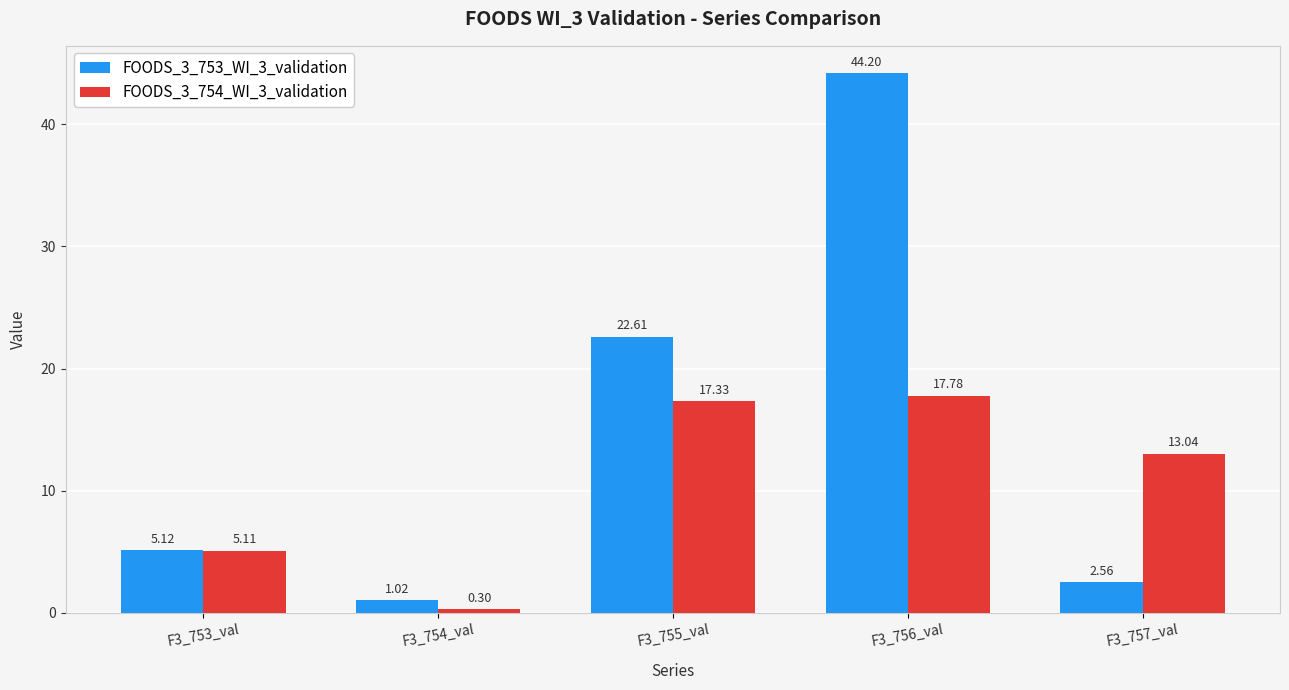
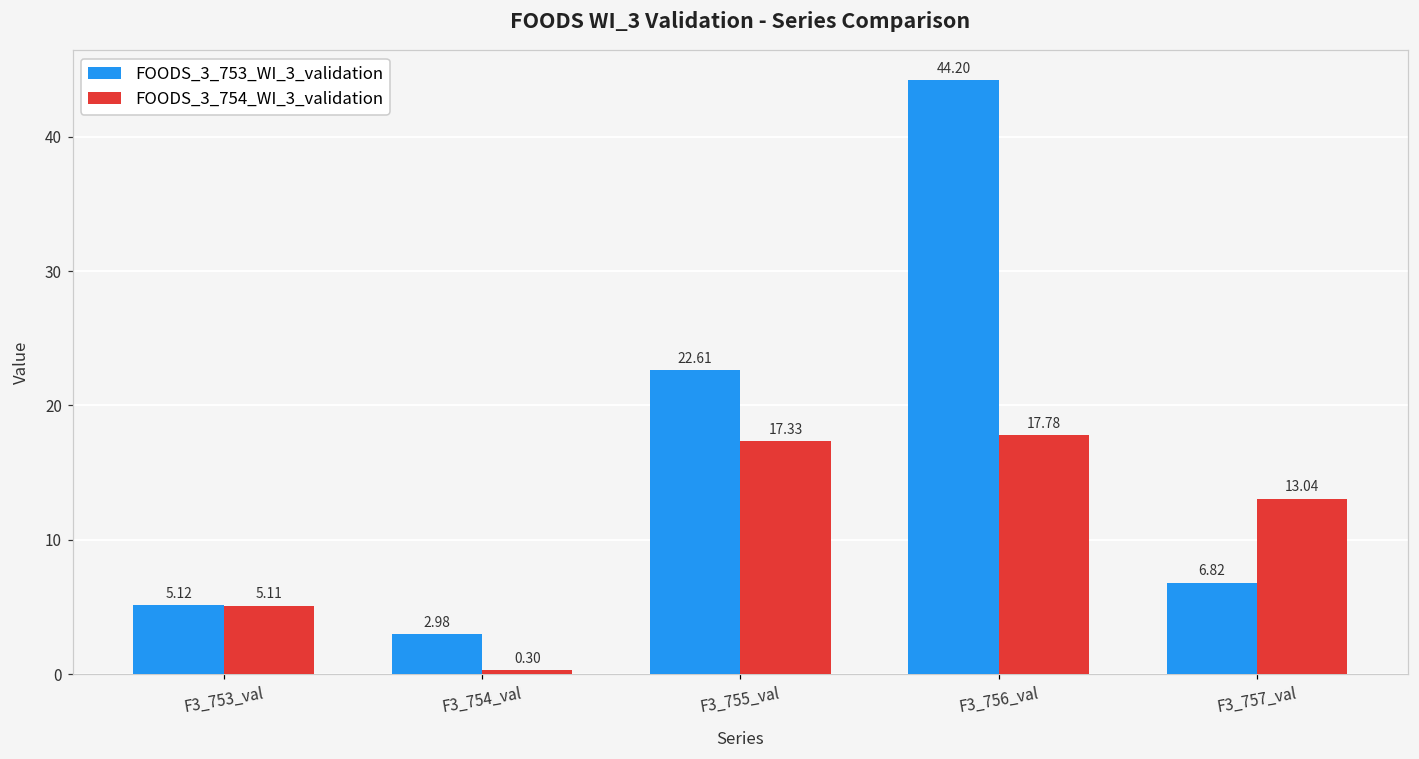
  {
    "FOODS_3_753_WI_3_validation": {
      "F3_753_val": 5.12,
-     "F3_754_val": 1.02,
+     "F3_754_val": 2.98,
      "F3_755_val": 22.61,
      "F3_756_val": 44.20,
-     "F3_757_val": 2.56
+     "F3_757_val": 6.82
    },
    "FOODS_3_754_WI_3_validation": {
      "F3_753_val": 5.11,
      "F3_754_val": 0.30,
      "F3_755_val": 17.33,
      "F3_756_val": 17.78,
      "F3_757_val": 13.04
    }
  }
